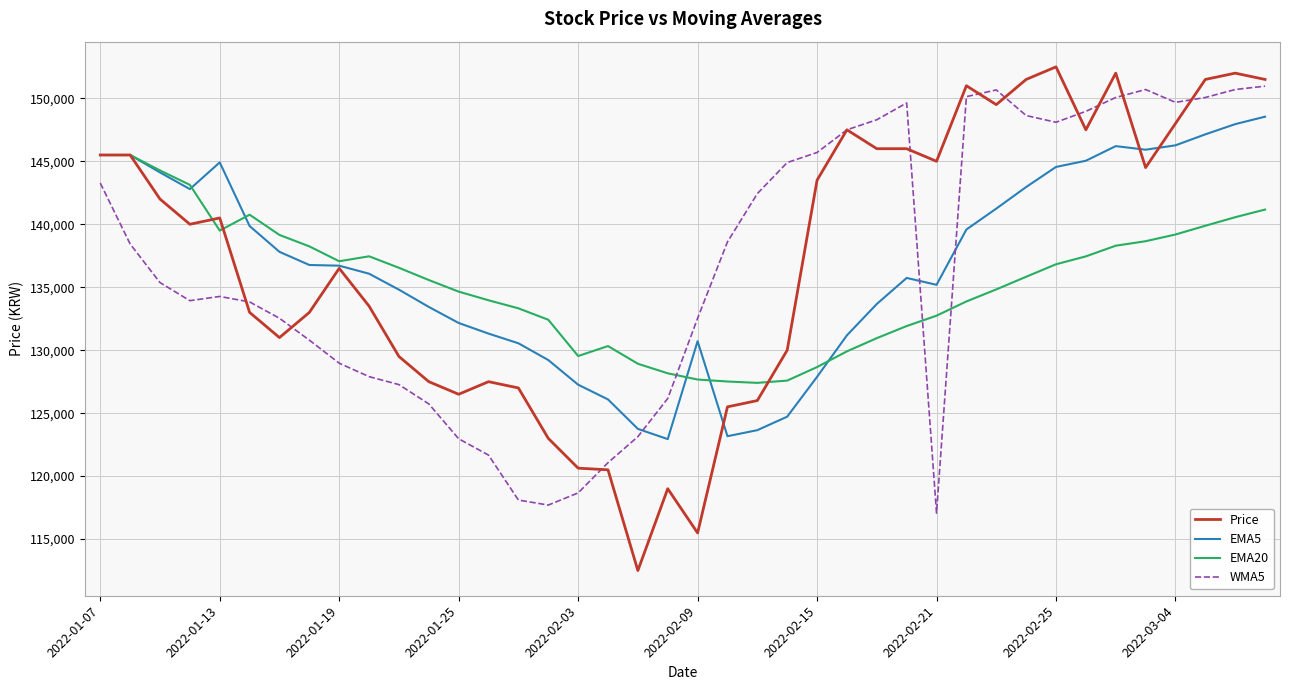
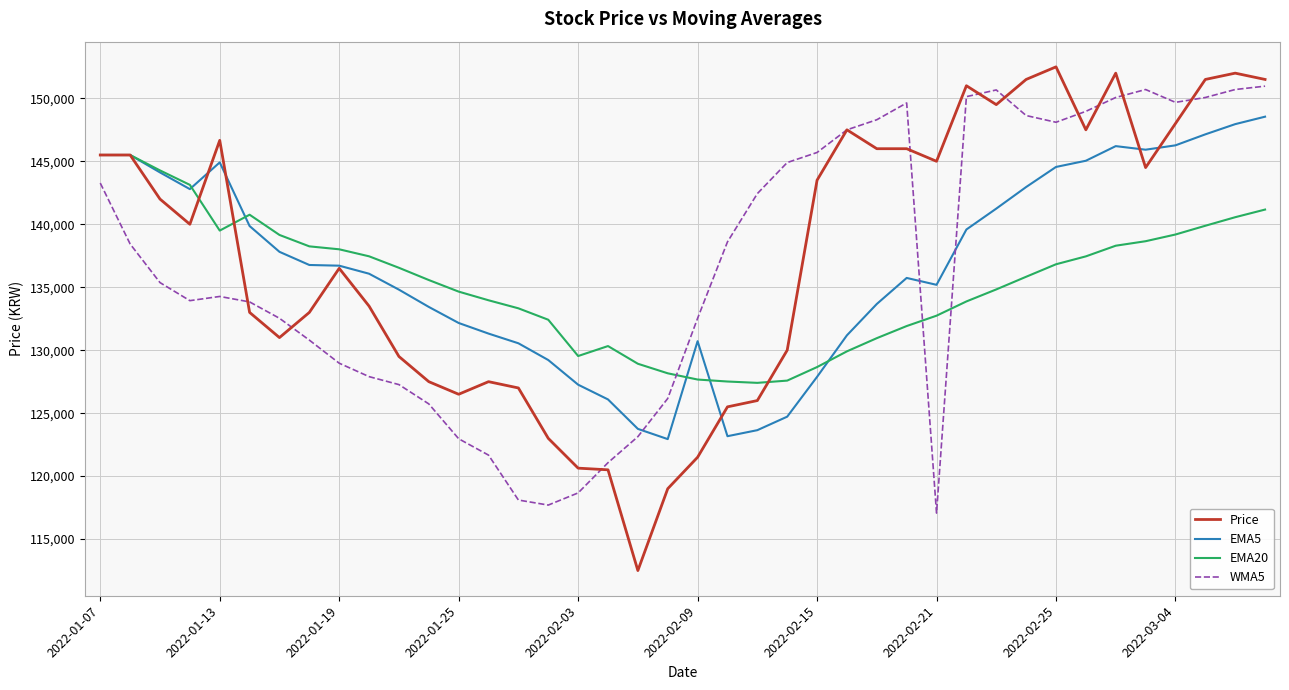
  {
    "Price": {
-     "2022-01-13": "140,500",
+     "2022-01-13": "146,700",
      "2022-01-19": "136,500",
      "2022-01-25": "126,500",
      "2022-02-03": "120,600",
-     "2022-02-09": "115,500",
+     "2022-02-09": "121,500",
      "2022-02-15": "143,500",
      "2022-02-21": "145,000",
      "2022-02-25": "152,500",
      "2022-03-04": "148,000"
    },
    "EMA5": {
      "2022-01-13": "144,900",
      "2022-01-19": "136,700",
      "2022-01-25": "132,200",
      "2022-02-03": "127,300",
      "2022-02-09": "130,700",
      "2022-02-15": "127,900",
      "2022-02-21": "135,200",
      "2022-02-25": "144,600",
      "2022-03-04": "146,300"
    },
    "EMA20": {
      "2022-01-13": "139,500",
-     "2022-01-19": "137,100",
+     "2022-01-19": "138,000",
      "2022-01-25": "134,700",
      "2022-02-03": "129,500",
      "2022-02-09": "127,700",
      "2022-02-15": "128,700",
      "2022-02-21": "132,700",
      "2022-02-25": "136,800",
      "2022-03-04": "139,200"
    },
    "WMA5": {
      "2022-01-07": "143,300",
      "2022-01-13": "134,300",
      "2022-01-19": "129,000",
      "2022-01-25": "123,000",
      "2022-02-03": "118,700",
      "2022-02-09": "132,500",
      "2022-02-15": "145,700",
      "2022-02-21": "117,100",
      "2022-02-25": "148,100",
      "2022-03-04": "149,700"
    }
  }
